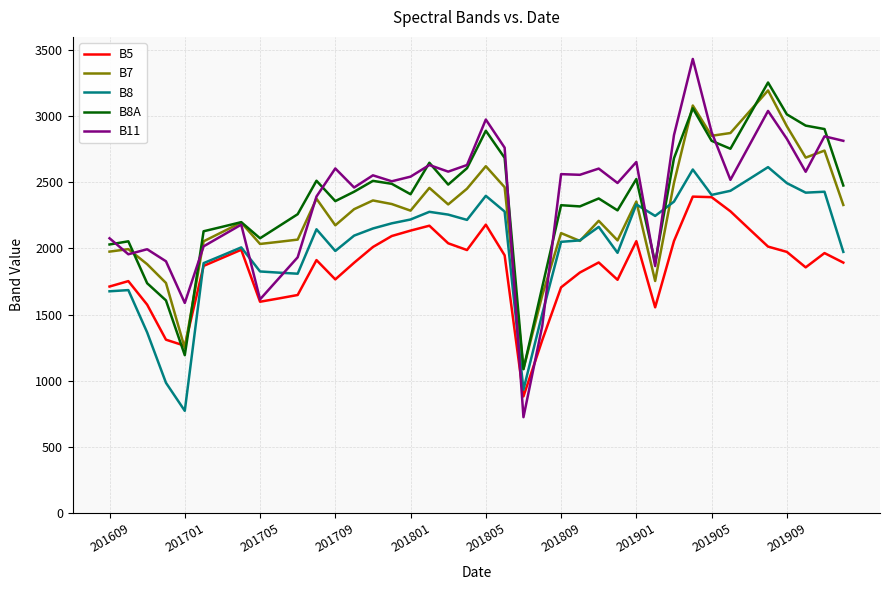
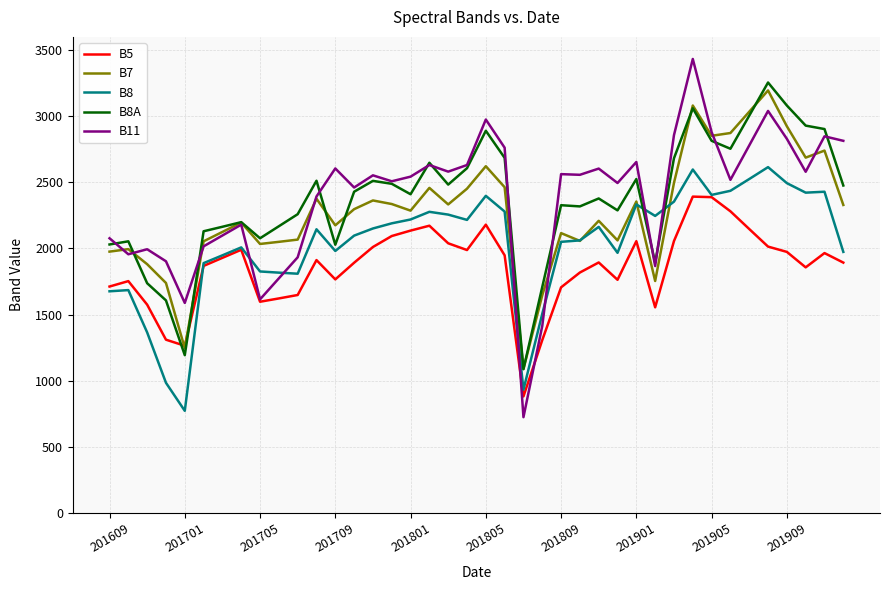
  {
    "B5": {
      "201609": 1710,
      "201709": 1770,
      "201801": 2140,
      "201805": 2180,
      "201809": 1710,
      "201901": 2060,
      "201909": 1970
    },
    "B7": {
      "201609": 1980,
      "201705": 2030,
      "201709": 2180,
      "201801": 2290,
      "201805": 2620,
      "201809": 2120,
      "201901": 2360,
      "201905": 2850,
      "201909": 2920
    },
    "B8": {
      "201609": 1680,
      "201701": 770,
      "201705": 1830,
      "201709": 1980,
      "201801": 2220,
      "201805": 2400,
      "201809": 2050,
      "201901": 2330,
      "201909": 2490
    },
    "B8A": {
      "201609": 2030,
      "201701": 1190,
      "201705": 2080,
-     "201709": 2360,
+     "201709": 2030,
      "201801": 2410,
      "201805": 2890,
      "201809": 2330,
      "201901": 2530,
      "201905": 2810,
-     "201909": 3010
+     "201909": 3080
    },
    "B11": {
      "201609": 2080,
      "201701": 1590,
      "201709": 2610,
      "201801": 2540,
      "201805": 2980,
      "201809": 2560,
      "201901": 2650,
      "201905": 2880,
      "201909": 2830
    }
  }
